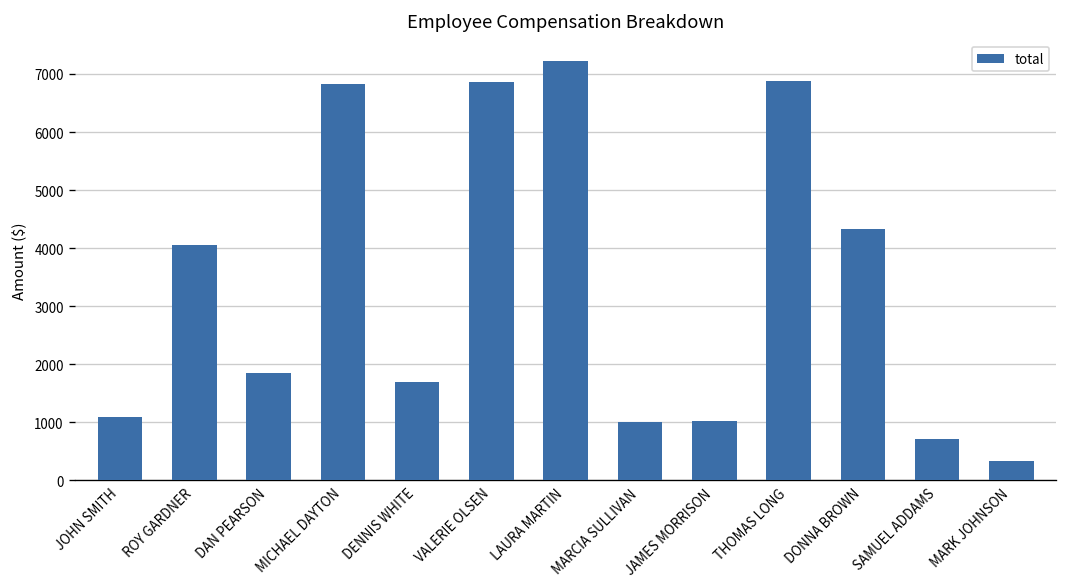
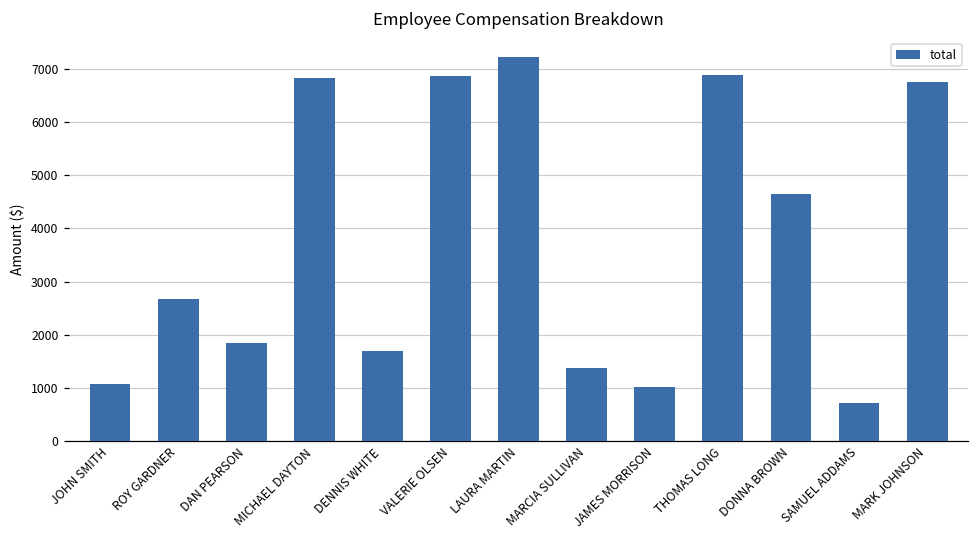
  {
    "JOHN SMITH": 1100,
-   "ROY GARDNER": 4100,
+   "ROY GARDNER": 2700,
    "DAN PEARSON": 1900,
    "MICHAEL DAYTON": 6800,
    "DENNIS WHITE": 1700,
    "VALERIE OLSEN": 6900,
    "LAURA MARTIN": 7200,
-   "MARCIA SULLIVAN": 1000,
+   "MARCIA SULLIVAN": 1400,
    "JAMES MORRISON": 1000,
    "THOMAS LONG": 6900,
-   "DONNA BROWN": 4300,
+   "DONNA BROWN": 4600,
    "SAMUEL ADDAMS": 700,
-   "MARK JOHNSON": 300
+   "MARK JOHNSON": 6800
  }
